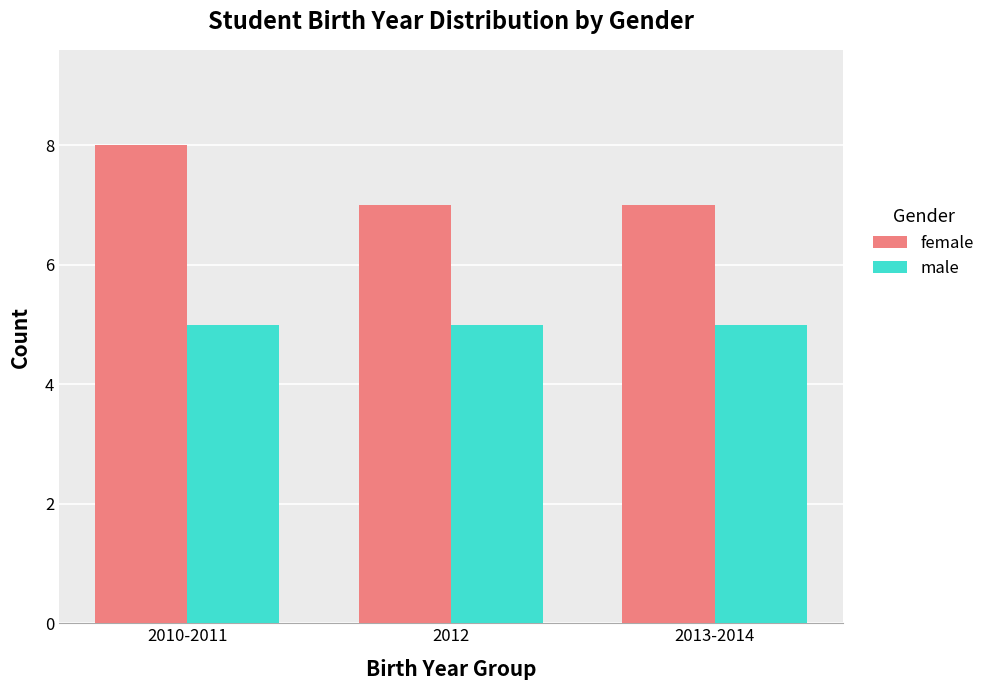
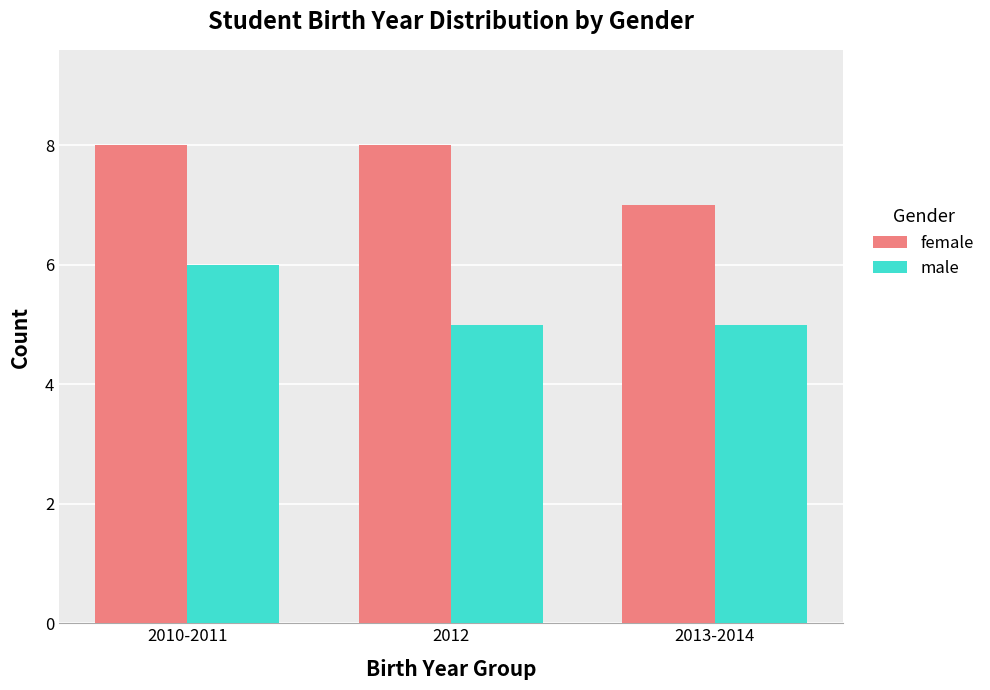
  {
    "female": {
      "2010-2011": 8,
-     "2012": 7,
+     "2012": 8,
      "2013-2014": 7
    },
    "male": {
-     "2010-2011": 5,
+     "2010-2011": 6,
      "2012": 5,
      "2013-2014": 5
    }
  }
